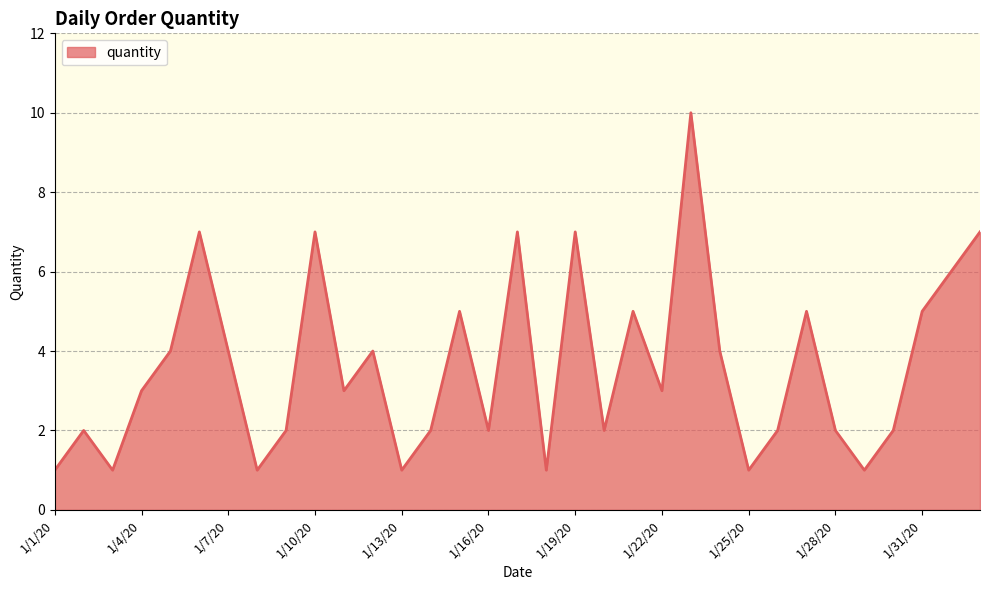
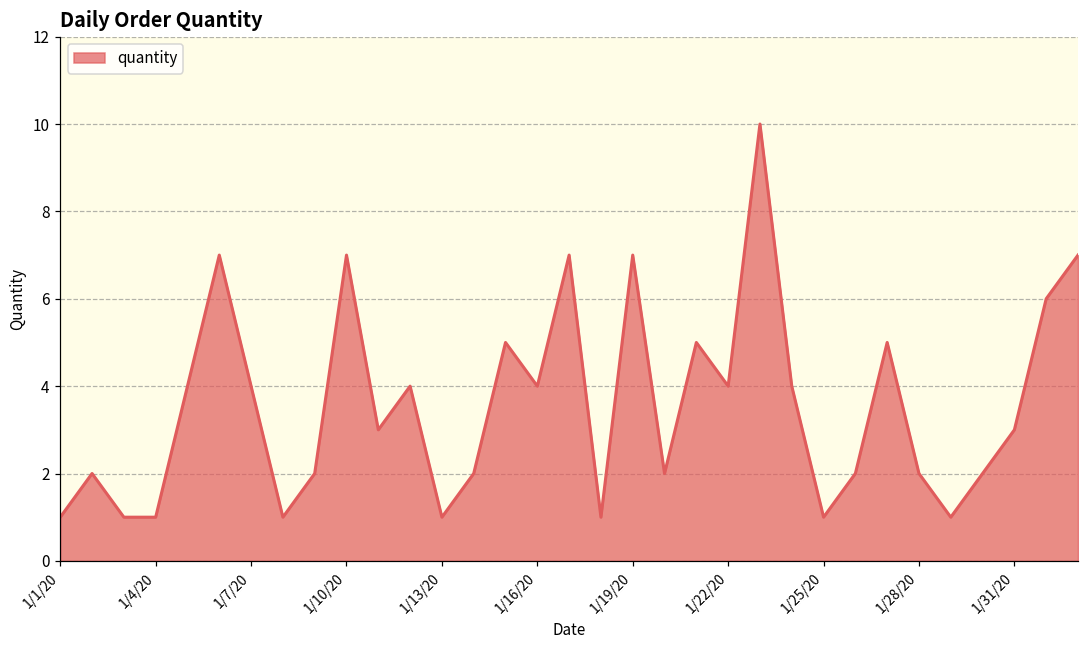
  {
    "1/1/20": 1,
-   "1/4/20": 3,
+   "1/4/20": 1,
    "1/7/20": 4,
    "1/10/20": 7,
    "1/13/20": 1,
-   "1/16/20": 2,
+   "1/16/20": 4,
    "1/19/20": 7,
-   "1/22/20": 3,
+   "1/22/20": 4,
    "1/25/20": 1,
    "1/28/20": 2,
-   "1/31/20": 5
+   "1/31/20": 3
  }
